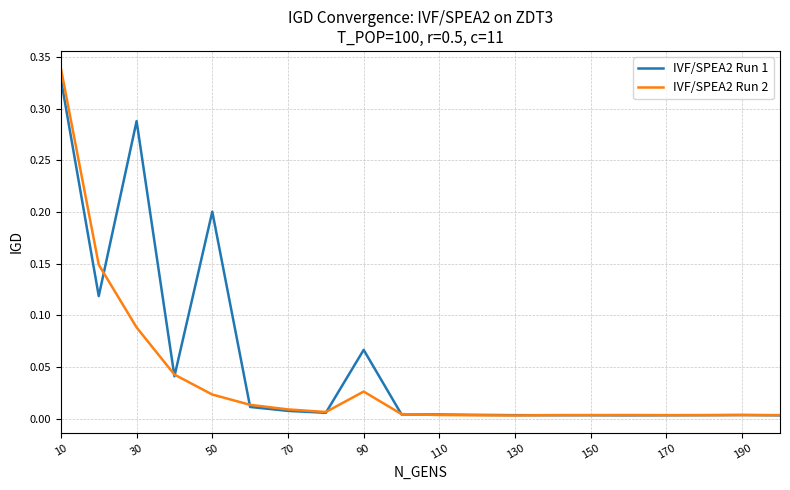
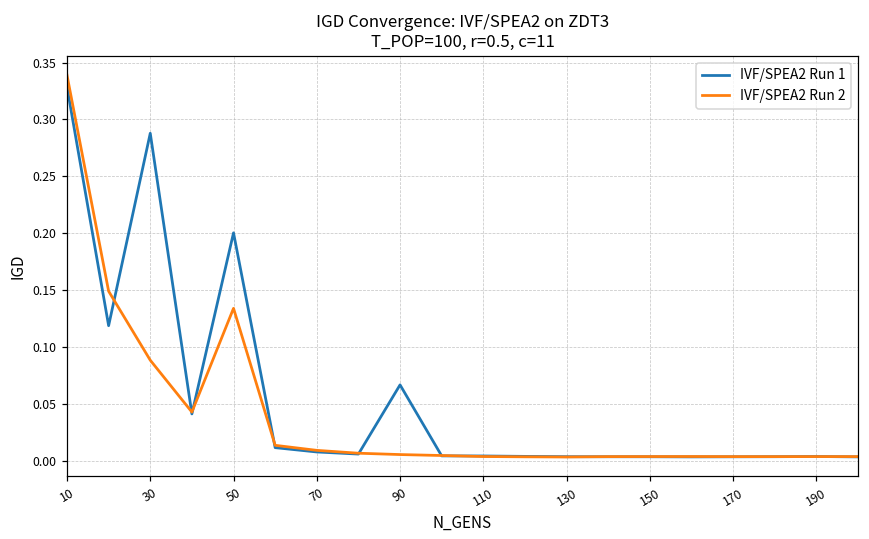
  {
    "IVF/SPEA2 Run 1": {
      "10": 0.329,
      "30": 0.288,
      "50": 0.200,
      "90": 0.067
    },
    "IVF/SPEA2 Run 2": {
      "10": 0.339,
      "30": 0.088,
-     "50": 0.023,
-     "90": 0.026
+     "50": 0.134,
+     "90": 0.005
    }
  }
